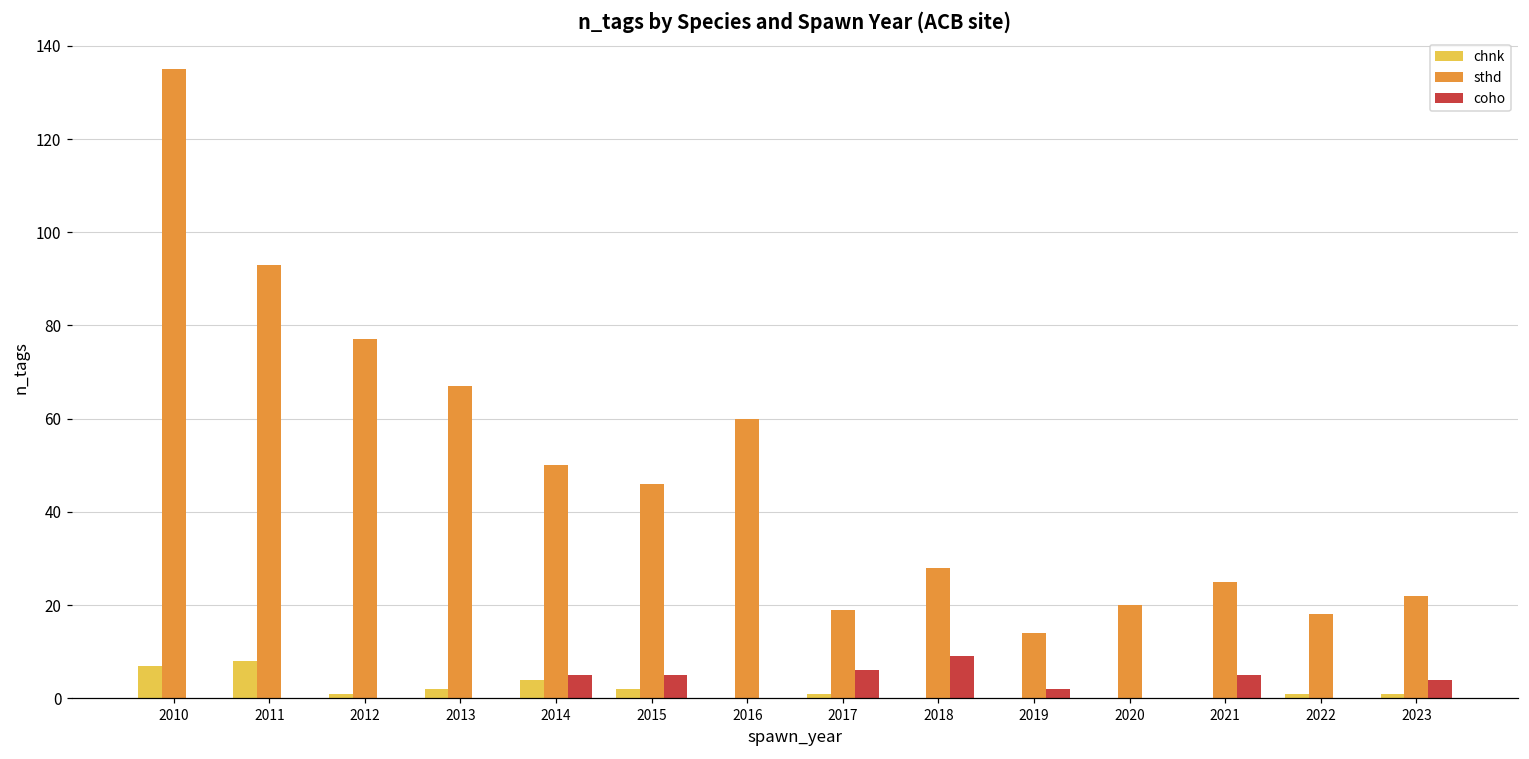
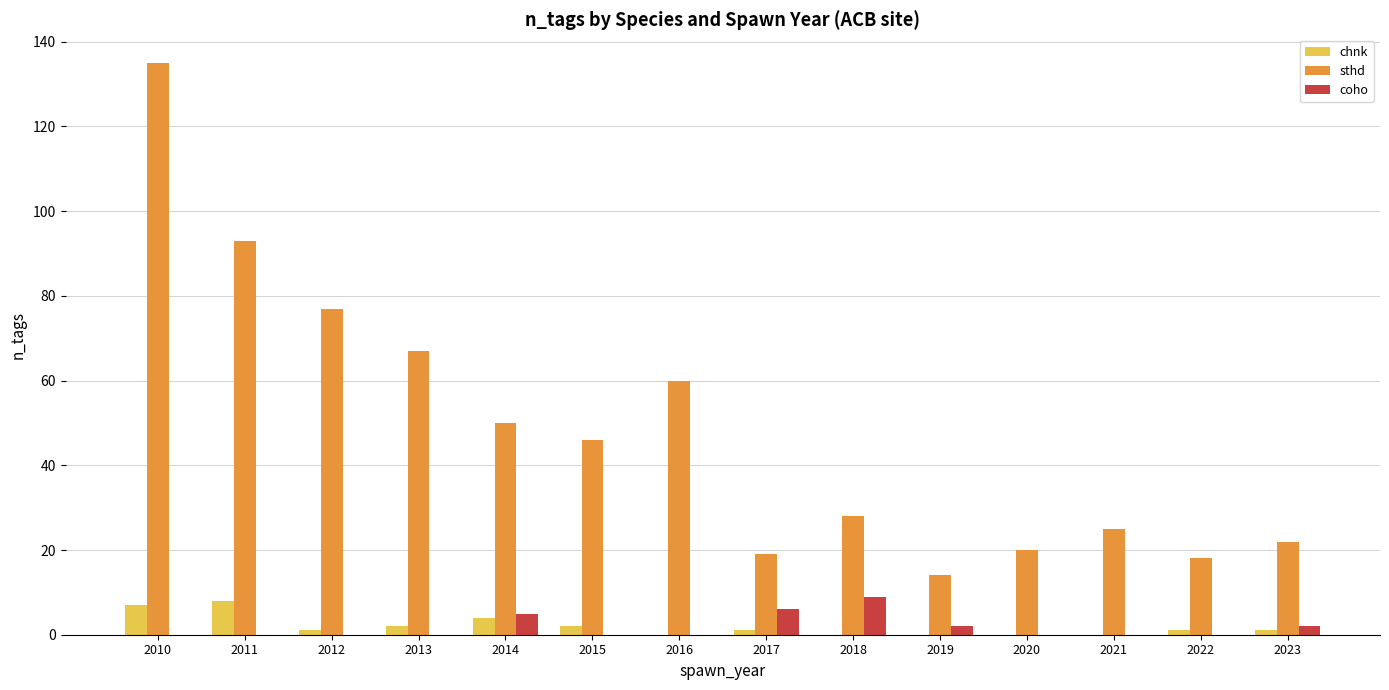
  {
    "coho": {
      "2010": 0,
      "2011": 0,
      "2012": 0,
      "2013": 0,
      "2014": 5,
-     "2015": 5,
+     "2015": 0,
      "2016": 0,
      "2017": 6,
      "2018": 9,
      "2019": 2,
      "2020": 0,
-     "2021": 5,
+     "2021": 0,
      "2022": 0,
-     "2023": 4
+     "2023": 2
    }
  }
